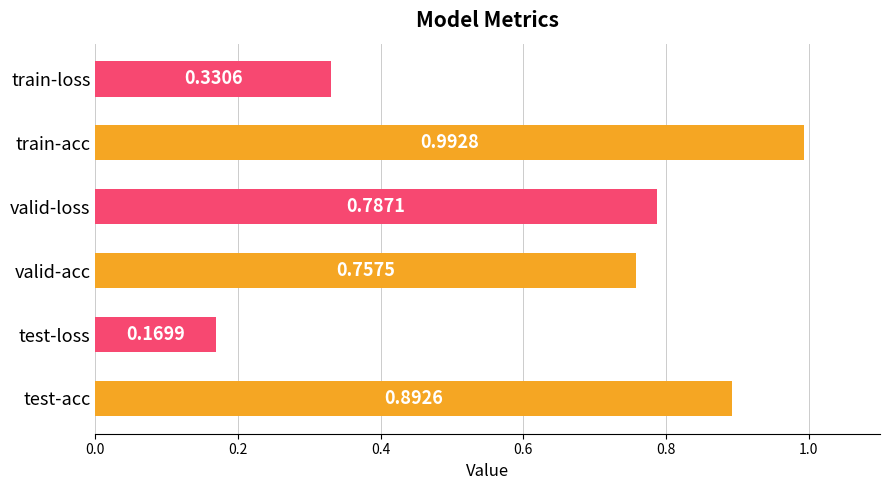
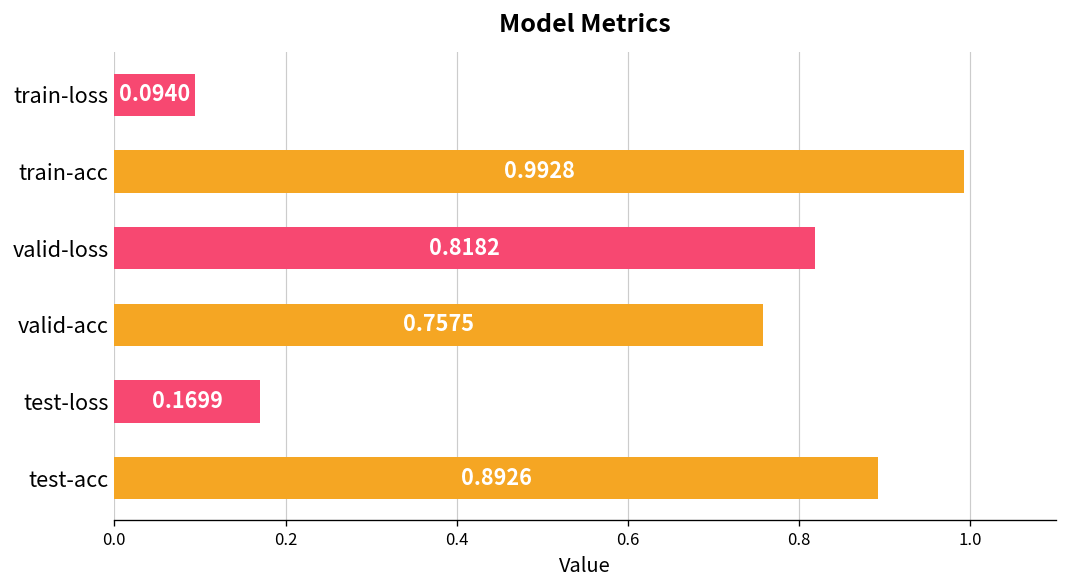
  {
-   "train-loss": 0.3306,
+   "train-loss": 0.0940,
    "train-acc": 0.9928,
-   "valid-loss": 0.7871,
+   "valid-loss": 0.8182,
    "valid-acc": 0.7575,
    "test-loss": 0.1699,
    "test-acc": 0.8926
  }
